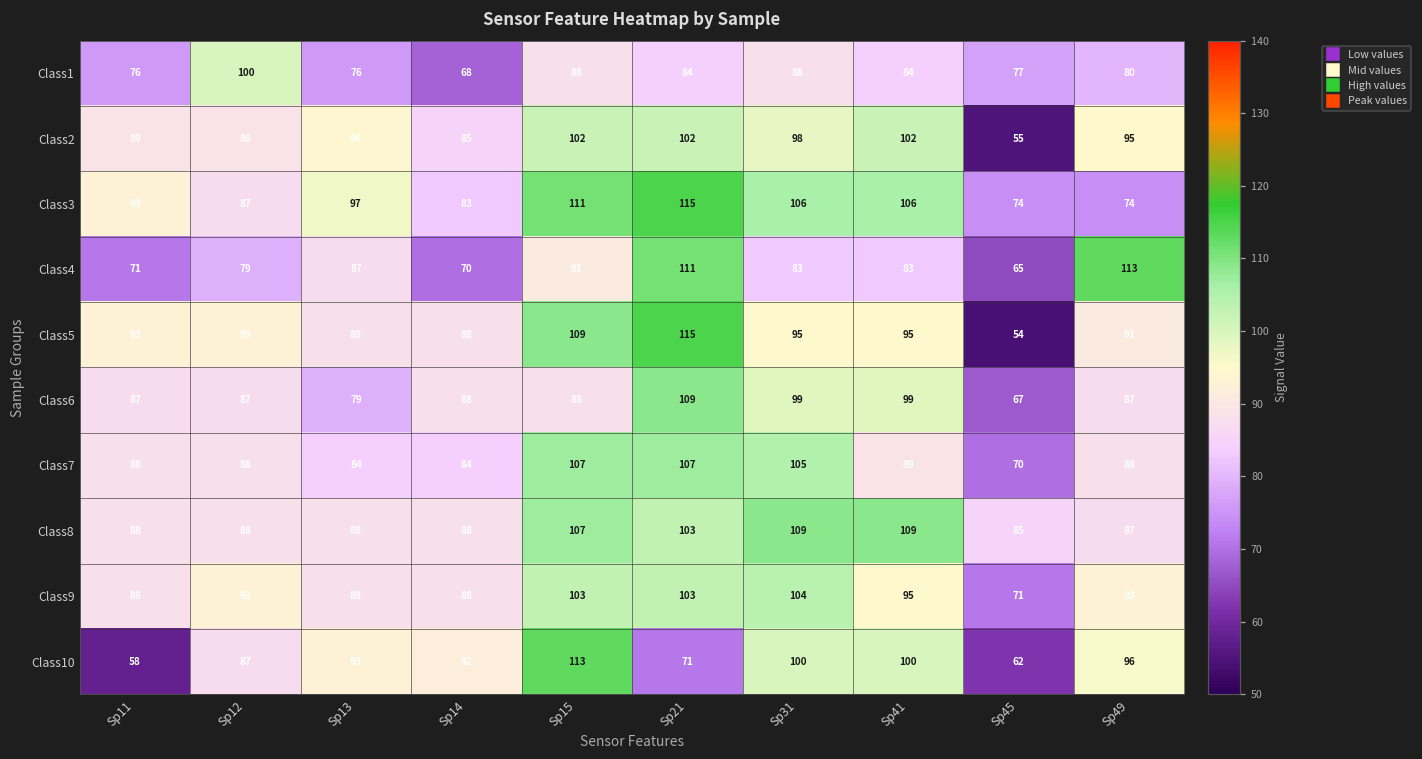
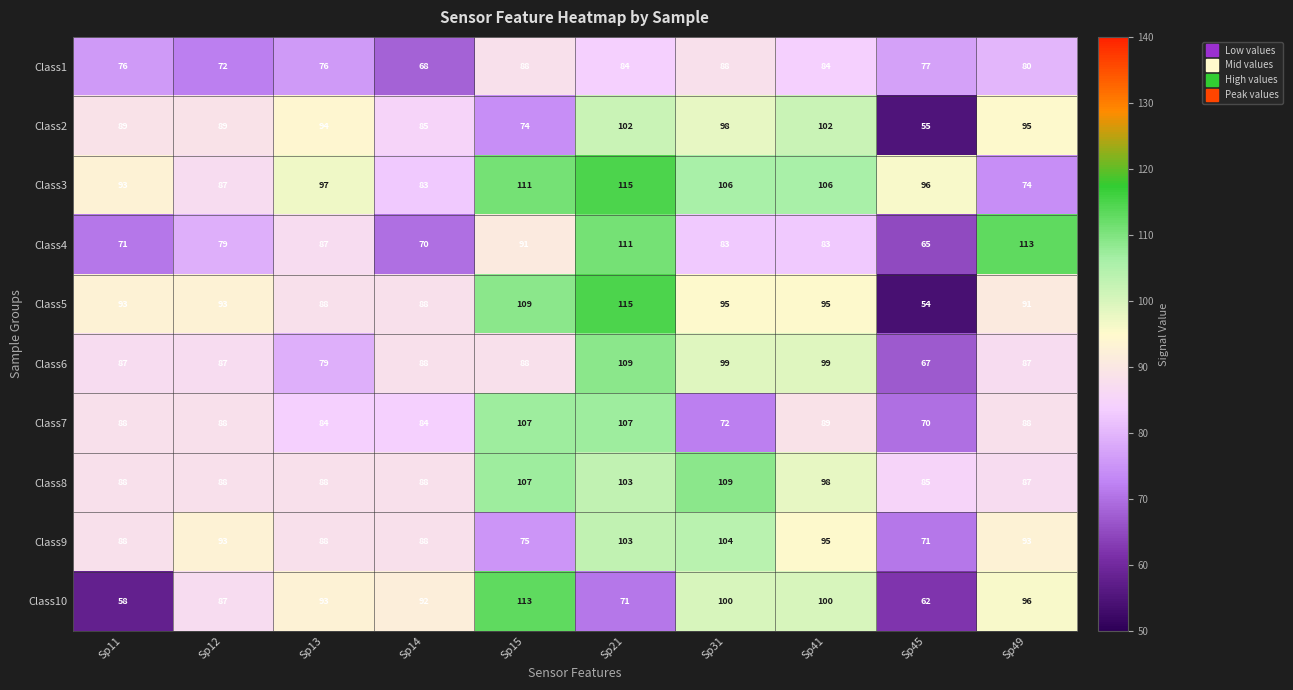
  {
    "Class1": {
      "Sp11": 76,
-     "Sp12": 100,
+     "Sp12": 72,
      "Sp13": 76,
      "Sp14": 68,
      "Sp45": 77,
      "Sp49": 80
    },
    "Class2": {
-     "Sp15": 102,
+     "Sp15": 74,
      "Sp21": 102,
      "Sp31": 98,
      "Sp41": 102,
      "Sp45": 55,
      "Sp49": 95
    },
    "Class3": {
      "Sp13": 97,
      "Sp14": 83,
      "Sp15": 111,
      "Sp21": 115,
      "Sp31": 106,
      "Sp41": 106,
-     "Sp45": 74,
+     "Sp45": 96,
      "Sp49": 74
    },
    "Class4": {
      "Sp11": 71,
      "Sp12": 79,
      "Sp14": 70,
      "Sp21": 111,
      "Sp31": 83,
      "Sp41": 83,
      "Sp45": 65,
      "Sp49": 113
    },
    "Class5": {
      "Sp15": 109,
      "Sp21": 115,
      "Sp31": 95,
      "Sp41": 95,
      "Sp45": 54
    },
    "Class6": {
      "Sp13": 79,
      "Sp21": 109,
      "Sp31": 99,
      "Sp41": 99,
      "Sp45": 67
    },
    "Class7": {
      "Sp15": 107,
      "Sp21": 107,
-     "Sp31": 105,
+     "Sp31": 72,
      "Sp45": 70
    },
    "Class8": {
      "Sp15": 107,
      "Sp21": 103,
      "Sp31": 109,
-     "Sp41": 109
+     "Sp41": 98
    },
    "Class9": {
-     "Sp15": 103,
+     "Sp15": 75,
      "Sp21": 103,
      "Sp31": 104,
      "Sp41": 95,
      "Sp45": 71
    },
    "Class10": {
      "Sp11": 58,
      "Sp15": 113,
      "Sp21": 71,
      "Sp31": 100,
      "Sp41": 100,
      "Sp45": 62,
      "Sp49": 96
    }
  }
